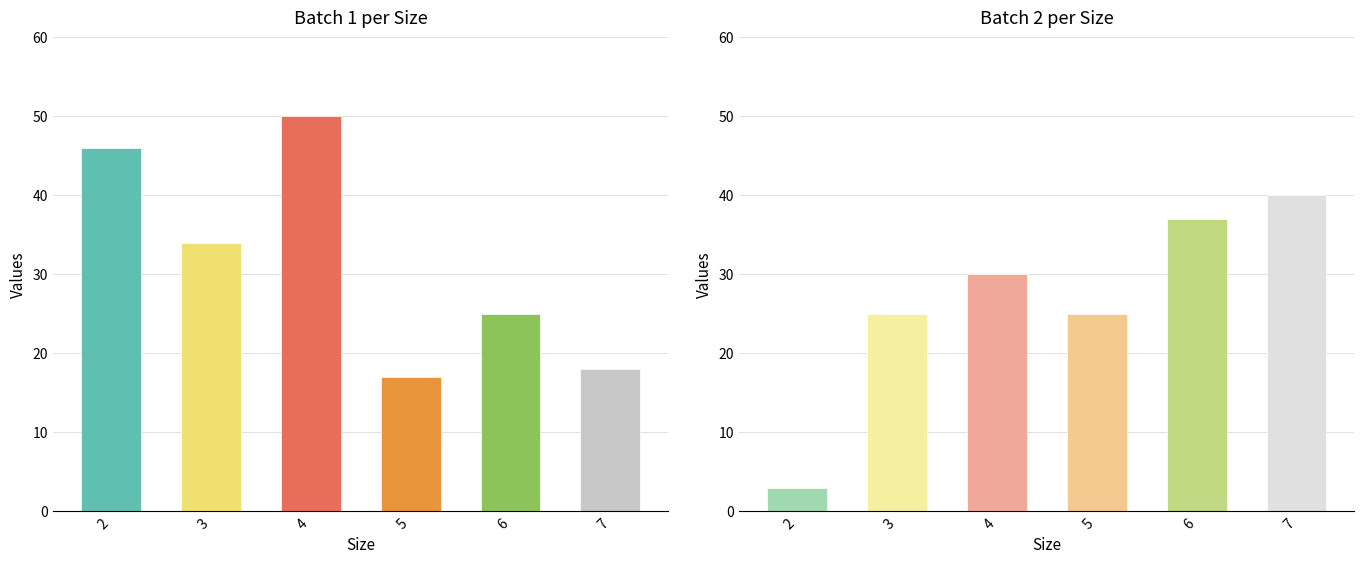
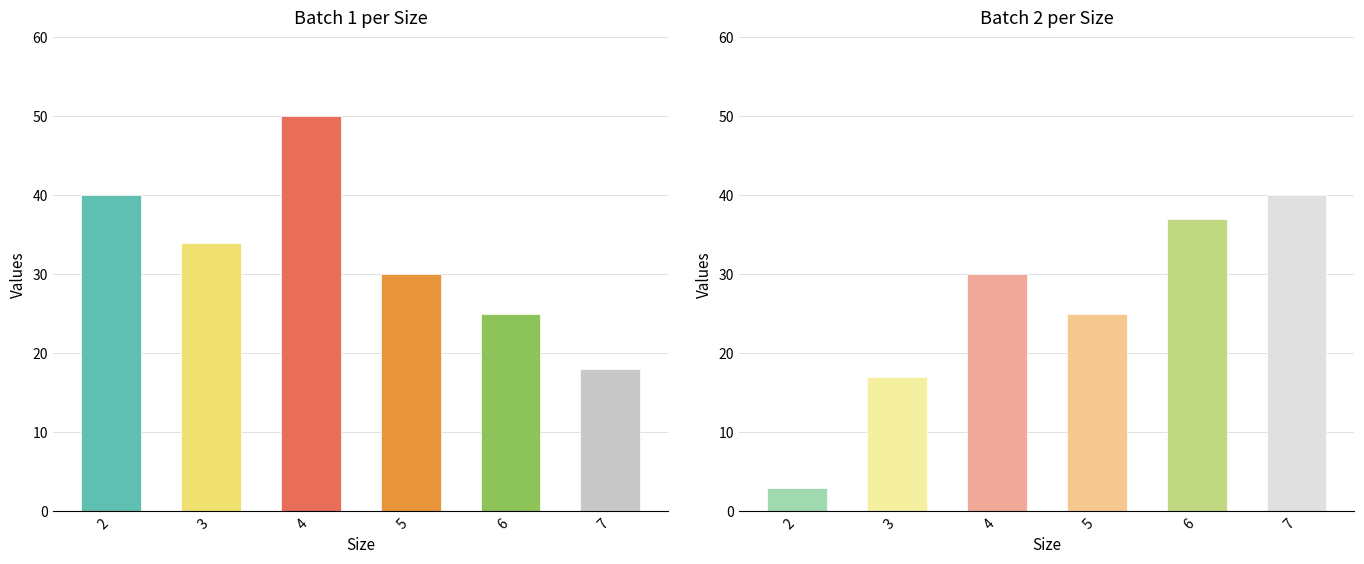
  {
    "Batch 1 per Size": {
-     "2": 46,
+     "2": 40,
      "3": 34,
      "4": 50,
-     "5": 17,
+     "5": 30,
      "6": 25,
      "7": 18
    },
    "Batch 2 per Size": {
      "2": 3,
-     "3": 25,
+     "3": 17,
      "4": 30,
      "5": 25,
      "6": 37,
      "7": 40
    }
  }
